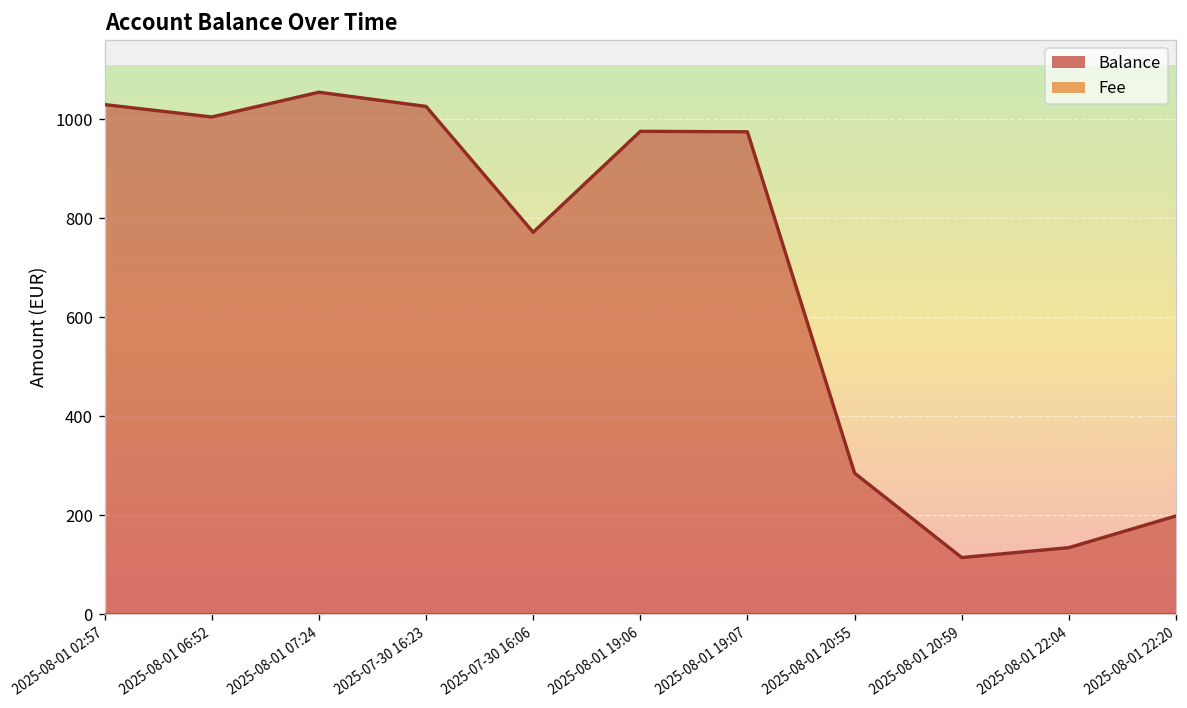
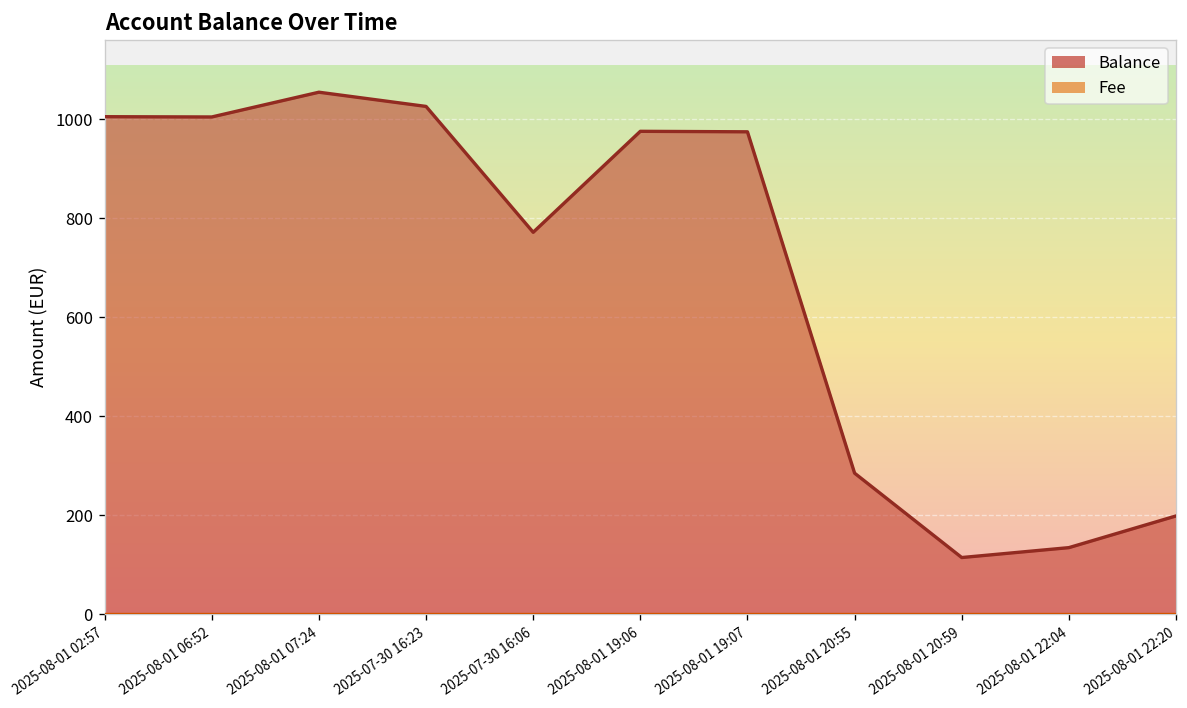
  {
    "Balance": {
-     "2025-08-01 02:57": 1030,
+     "2025-08-01 02:57": 1010,
      "2025-08-01 06:52": 1000,
      "2025-08-01 07:24": 1050,
      "2025-07-30 16:23": 1030,
      "2025-07-30 16:06": 770,
      "2025-08-01 19:06": 980,
      "2025-08-01 19:07": 970,
      "2025-08-01 20:55": 290,
      "2025-08-01 20:59": 110,
      "2025-08-01 22:04": 130,
      "2025-08-01 22:20": 200
    },
    "Fee": {
      "2025-08-01 02:57": 0,
      "2025-08-01 06:52": 0,
      "2025-08-01 07:24": 0,
      "2025-07-30 16:23": 0,
      "2025-07-30 16:06": 0,
      "2025-08-01 19:06": 0,
      "2025-08-01 19:07": 0,
      "2025-08-01 20:55": 0,
      "2025-08-01 20:59": 0,
      "2025-08-01 22:04": 0,
      "2025-08-01 22:20": 0
    }
  }
